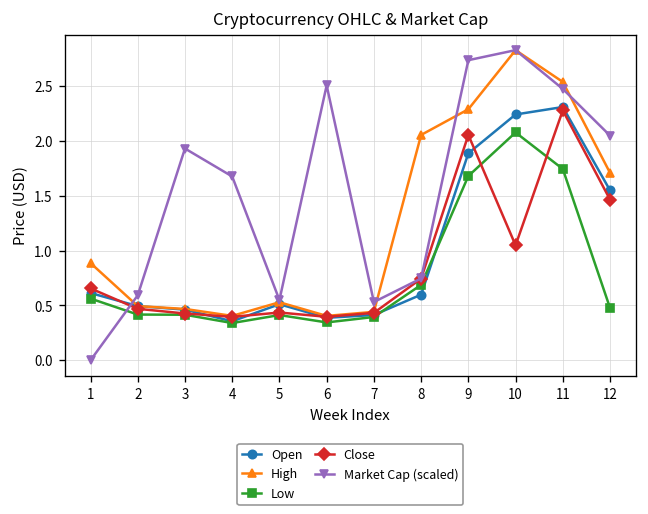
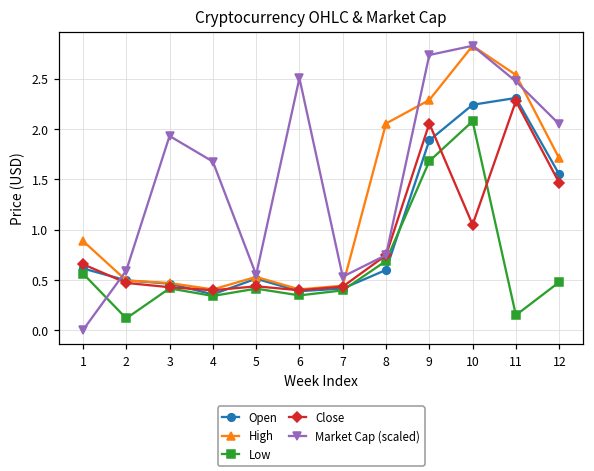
  {
    "Open": {
      "1": 0.6,
      "8": 0.6,
      "9": 1.9,
      "10": 2.2,
      "11": 2.3,
      "12": 1.5
    },
    "High": {
      "1": 0.9,
      "8": 2.1,
      "9": 2.3,
      "11": 2.5,
      "12": 1.7
    },
    "Low": {
      "1": 0.6,
-     "2": 0.4,
+     "2": 0.1,
      "6": 0.3,
      "8": 0.7,
      "9": 1.7,
      "10": 2.1,
-     "11": 1.7,
+     "11": 0.1,
      "12": 0.5
    },
    "Close": {
      "1": 0.7,
      "9": 2.1,
      "10": 1.0,
      "11": 2.3,
      "12": 1.5
    },
    "Market Cap (scaled)": {
      "1": 0.0,
      "2": 0.6,
      "3": 1.9,
      "4": 1.7,
      "6": 2.5,
      "7": 0.5,
      "9": 2.7,
      "11": 2.5,
      "12": 2.0
    }
  }
